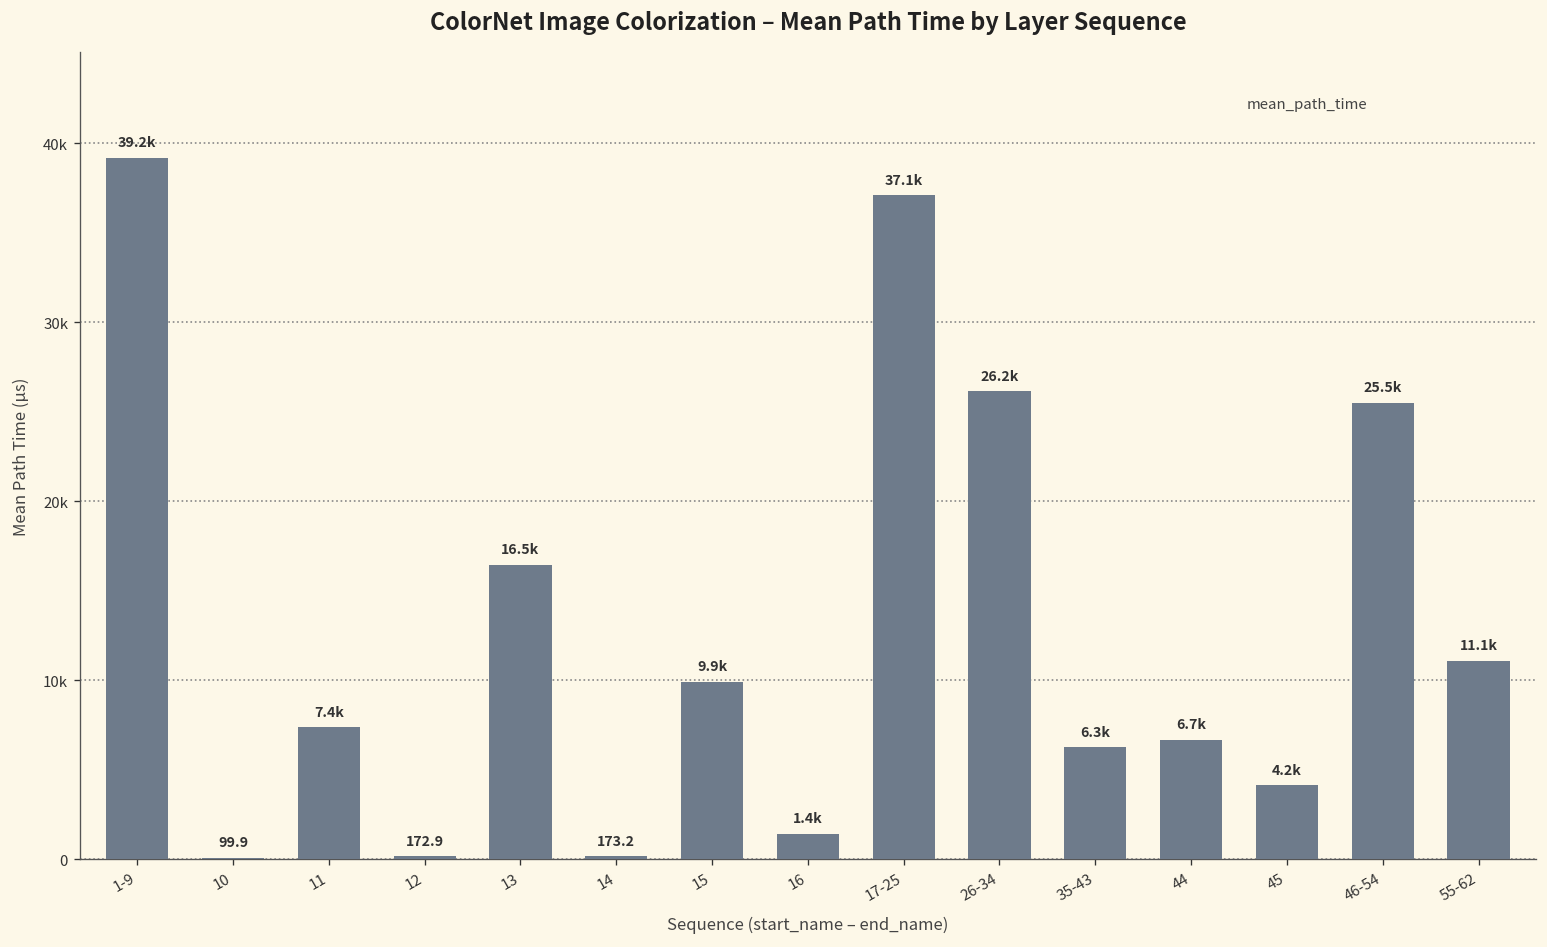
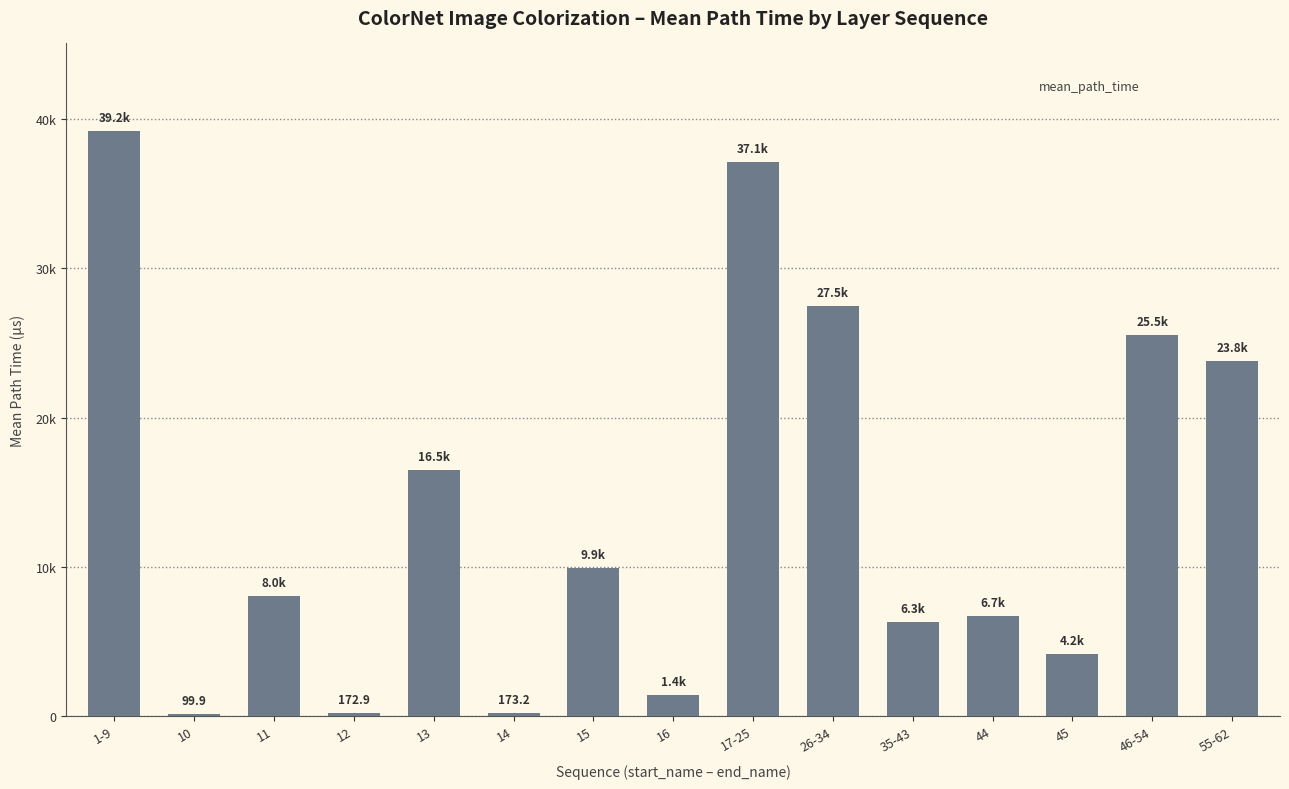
  {
    "1-9": "39.2k",
    "10": "99.9",
-   "11": "7.4k",
+   "11": "8.0k",
    "12": "172.9",
    "13": "16.5k",
    "14": "173.2",
    "15": "9.9k",
    "16": "1.4k",
    "17-25": "37.1k",
-   "26-34": "26.2k",
+   "26-34": "27.5k",
    "35-43": "6.3k",
    "44": "6.7k",
    "45": "4.2k",
    "46-54": "25.5k",
-   "55-62": "11.1k"
+   "55-62": "23.8k"
  }
